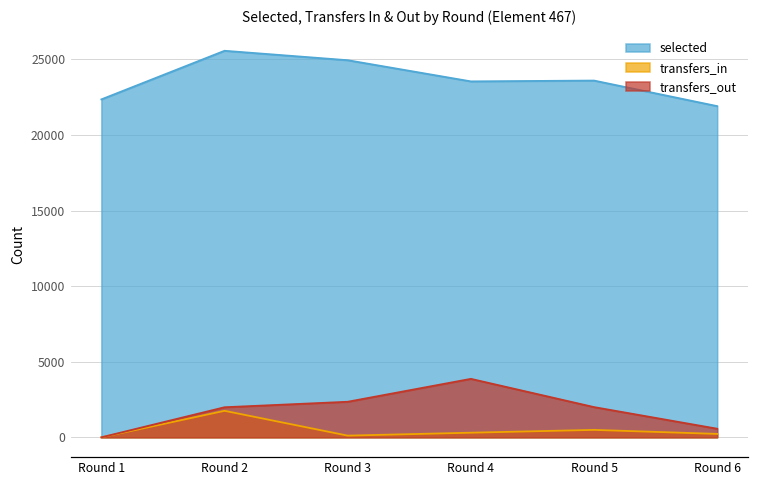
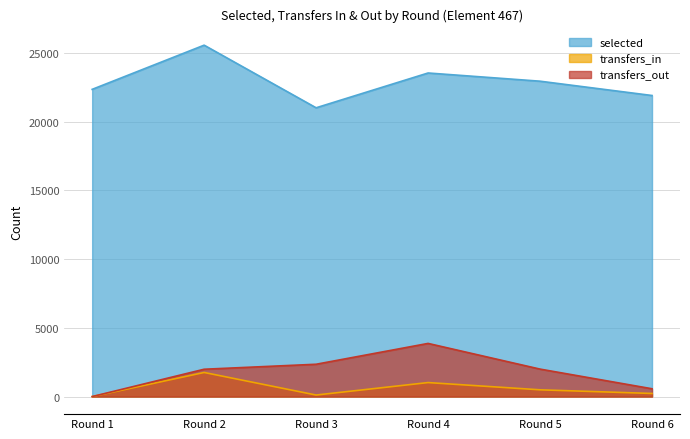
  {
    "selected": {
      "Round 1": 22400,
      "Round 2": 25600,
-     "Round 3": 25000,
+     "Round 3": 21000,
      "Round 4": 23500,
-     "Round 5": 23600,
+     "Round 5": 23000,
      "Round 6": 21900
    },
    "transfers_in": {
      "Round 2": 1800,
      "Round 3": 100,
-     "Round 4": 300,
+     "Round 4": 1000,
      "Round 5": 500,
      "Round 6": 200
    },
    "transfers_out": {
      "Round 2": 2000,
      "Round 3": 2400,
      "Round 4": 3900,
      "Round 5": 2000,
      "Round 6": 600
    }
  }
